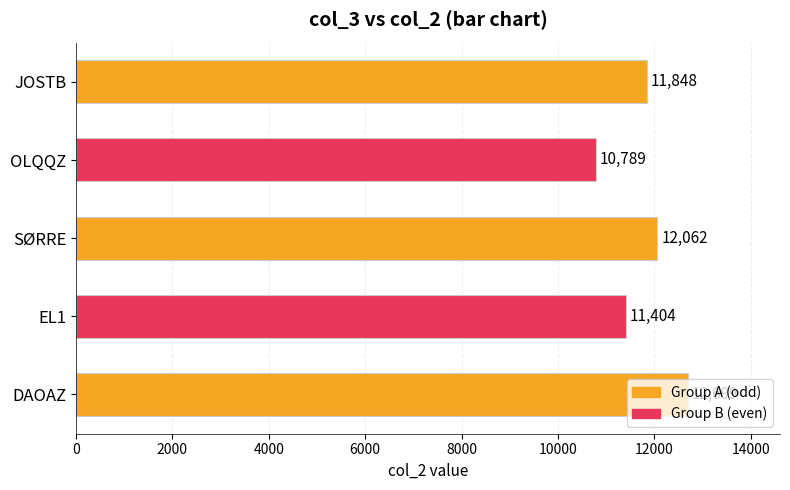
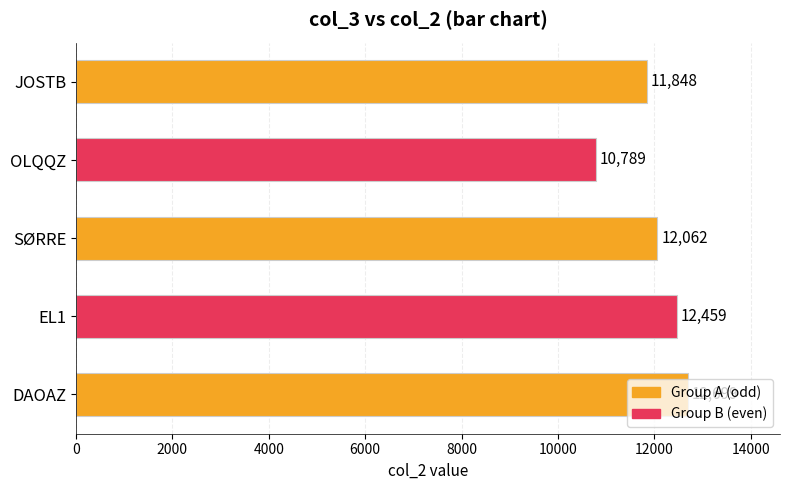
  {
    "JOSTB": "11,848",
    "OLQQZ": "10,789",
    "SØRRE": "12,062",
-   "EL1": "11,404"
+   "EL1": "12,459"
  }
